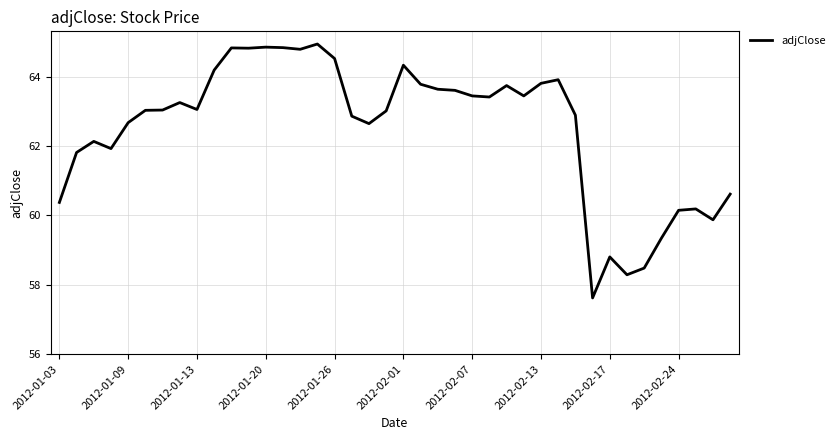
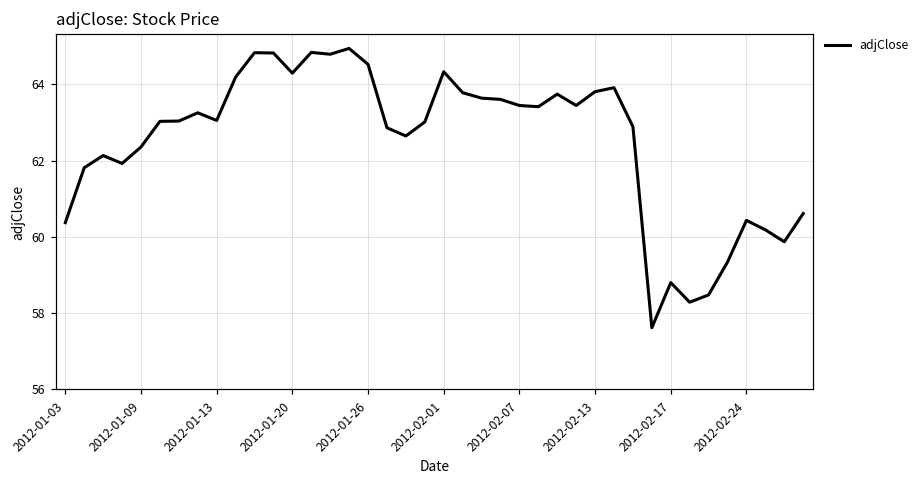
  {
    "2012-01-03": 60.4,
-   "2012-01-09": 62.7,
+   "2012-01-09": 62.4,
    "2012-01-13": 63.1,
-   "2012-01-20": 64.9,
+   "2012-01-20": 64.3,
    "2012-01-26": 64.5,
    "2012-02-01": 64.3,
    "2012-02-07": 63.4,
    "2012-02-13": 63.8,
    "2012-02-17": 58.8,
-   "2012-02-24": 60.1
+   "2012-02-24": 60.4
  }
